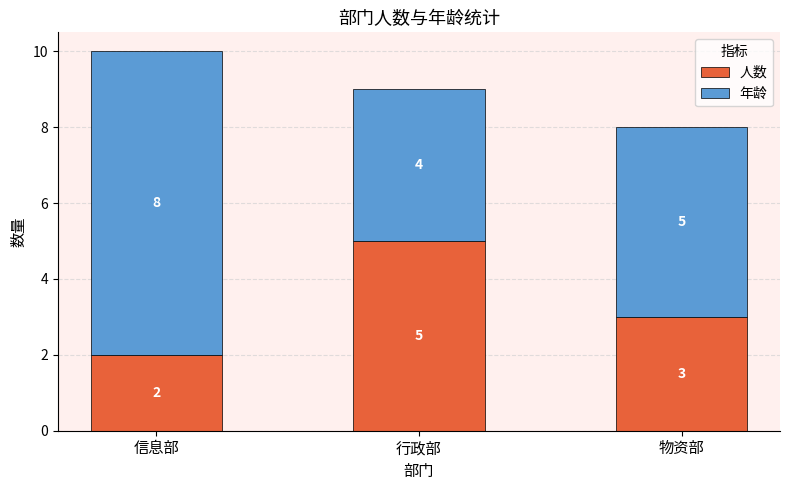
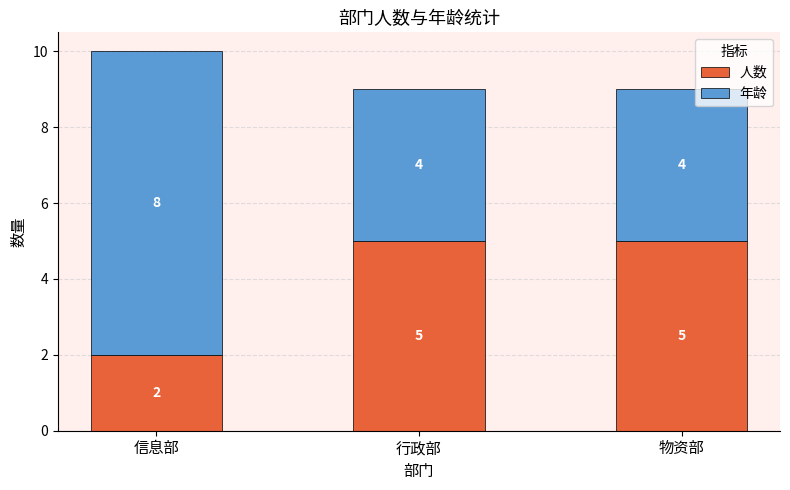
  {
    "人数": {
      "信息部": 2,
      "行政部": 5,
-     "物资部": 3
+     "物资部": 5
    },
    "年龄": {
      "信息部": 8,
      "行政部": 4,
-     "物资部": 5
+     "物资部": 4
    }
  }
